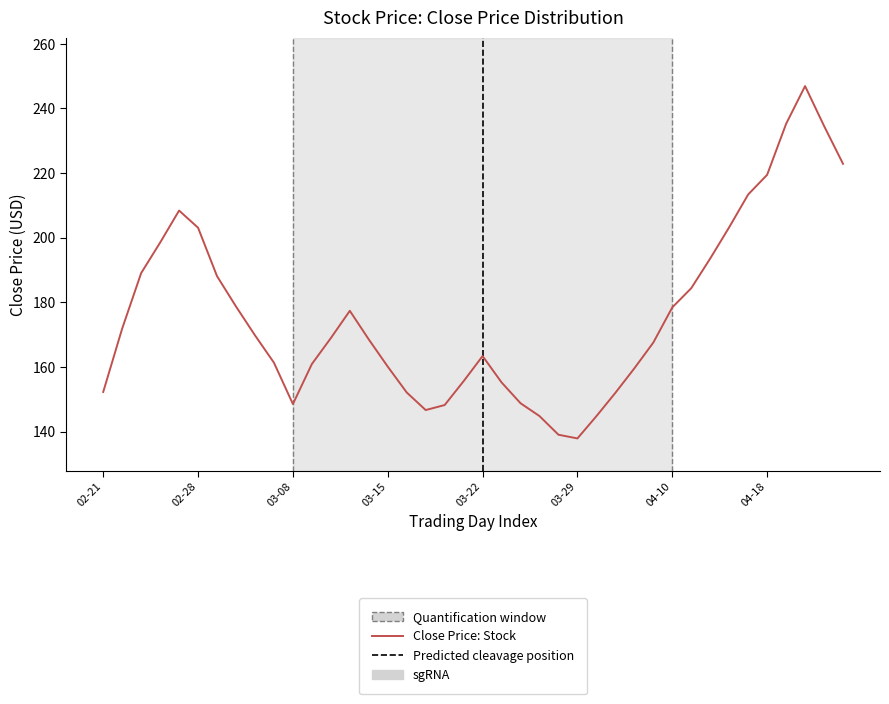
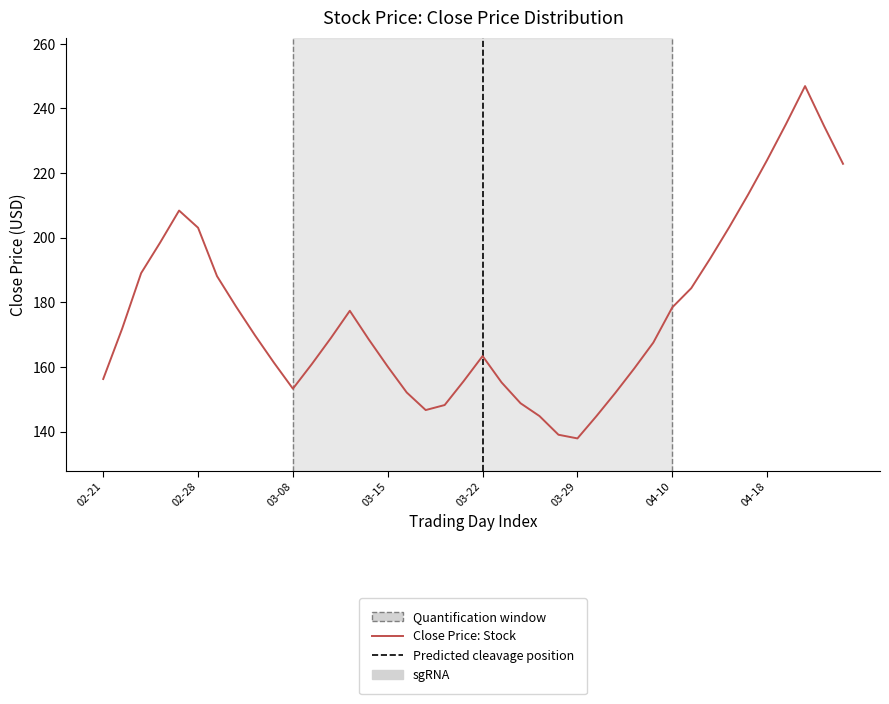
  {
-   "02-21": 152,
+   "02-21": 156,
    "02-28": 203,
-   "03-08": 149,
+   "03-08": 153,
    "03-15": 160,
    "03-22": 163,
    "03-29": 138,
    "04-10": 178,
-   "04-18": 219
+   "04-18": 224
  }
